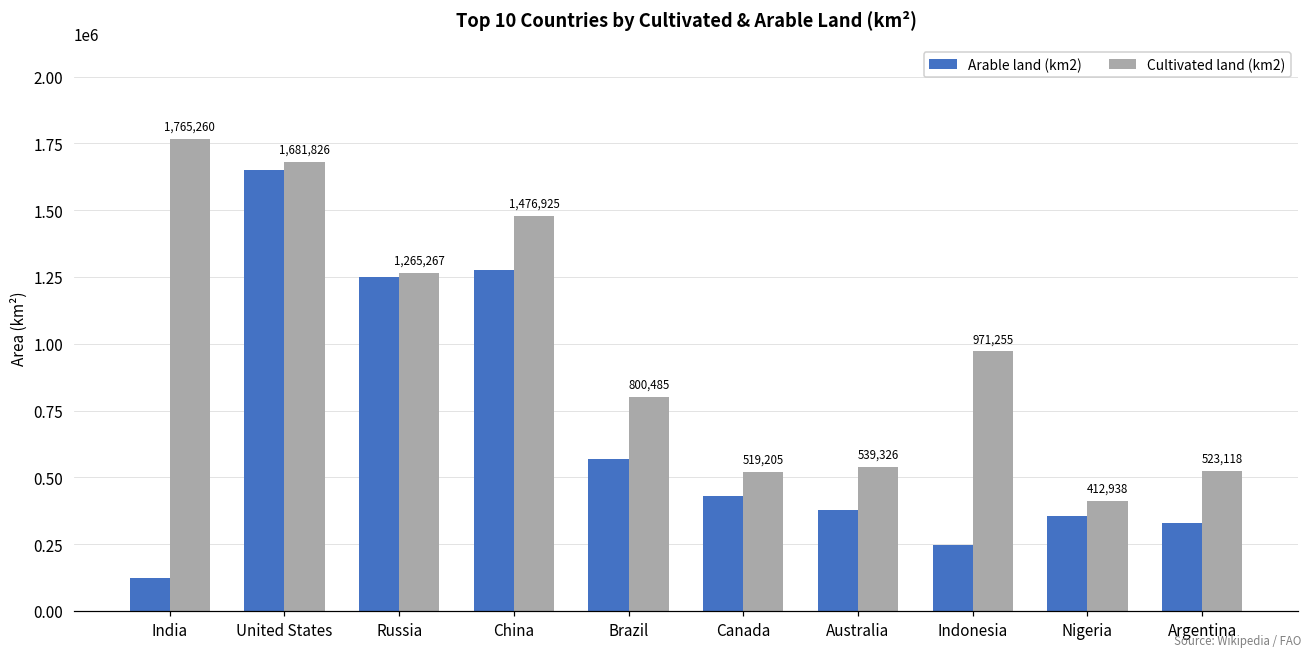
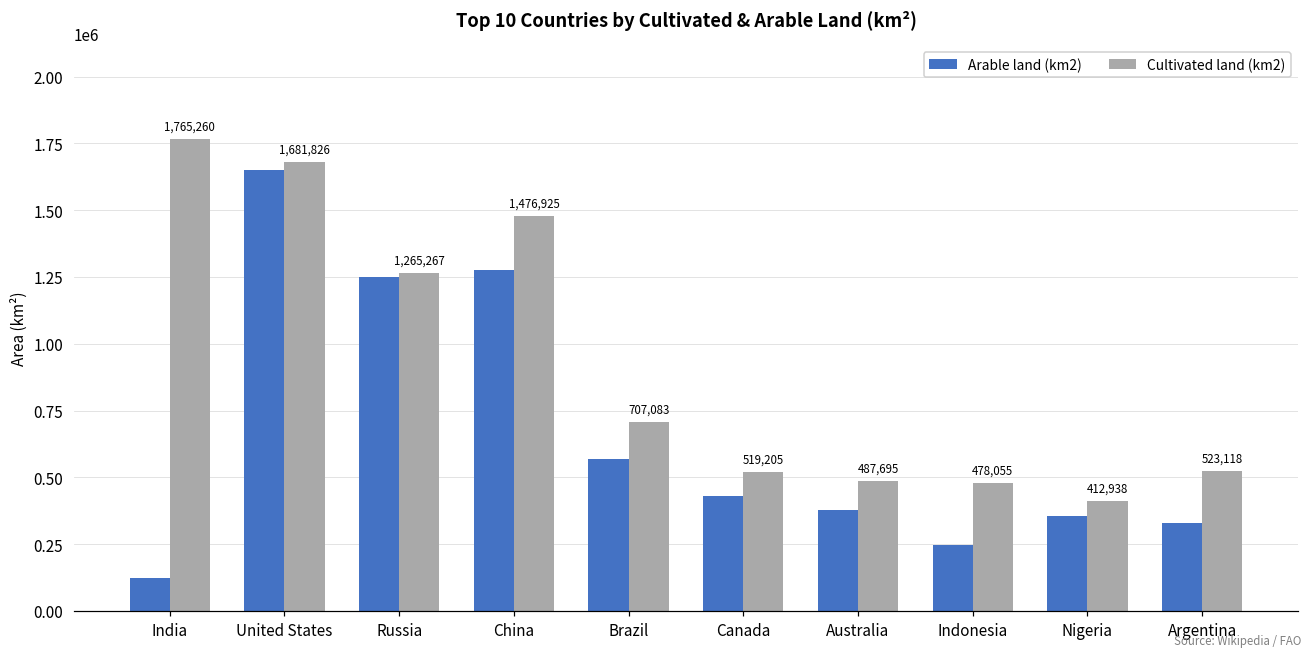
  {
    "Arable land (km2)": {
      "India": "120000",
      "United States": "1650000",
      "Russia": "1250000",
      "China": "1280000",
      "Brazil": "570000",
      "Canada": "430000",
      "Australia": "380000",
      "Indonesia": "250000",
      "Nigeria": "350000",
      "Argentina": "330000"
    },
    "Cultivated land (km2)": {
      "India": "1,765,260",
      "United States": "1,681,826",
      "Russia": "1,265,267",
      "China": "1,476,925",
-     "Brazil": "800,485",
+     "Brazil": "707,083",
      "Canada": "519,205",
-     "Australia": "539,326",
-     "Indonesia": "971,255",
+     "Australia": "487,695",
+     "Indonesia": "478,055",
      "Nigeria": "412,938",
      "Argentina": "523,118"
    }
  }
